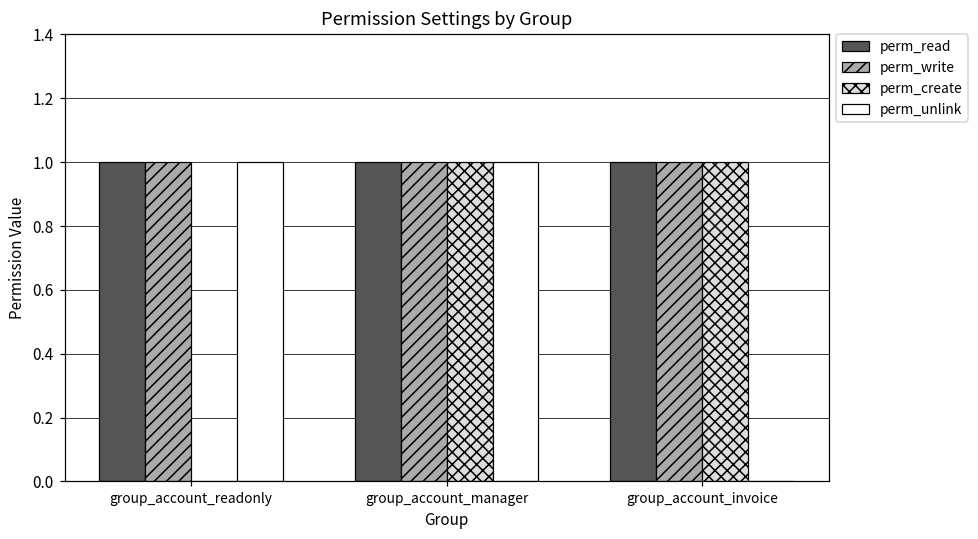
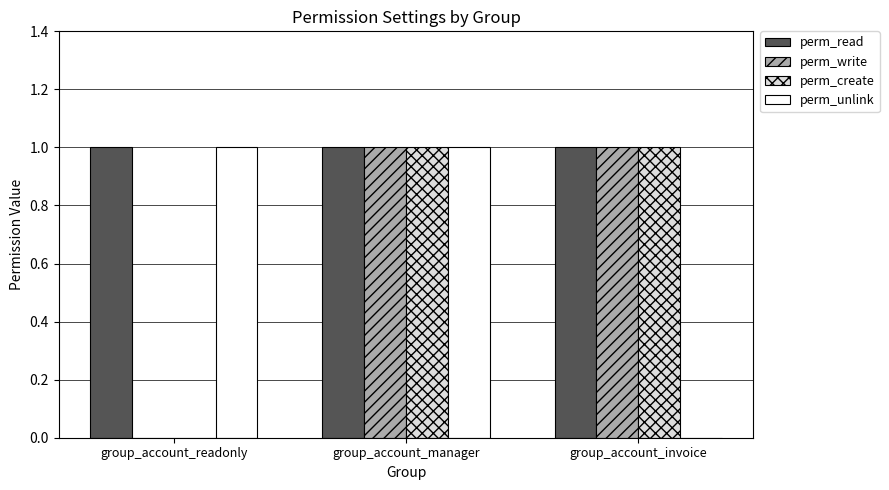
  {
    "perm_read": {
      "group_account_readonly": 1,
      "group_account_manager": 1,
      "group_account_invoice": 1
    },
    "perm_write": {
-     "group_account_readonly": 1,
+     "group_account_readonly": 0,
      "group_account_manager": 1,
      "group_account_invoice": 1
    }
  }
